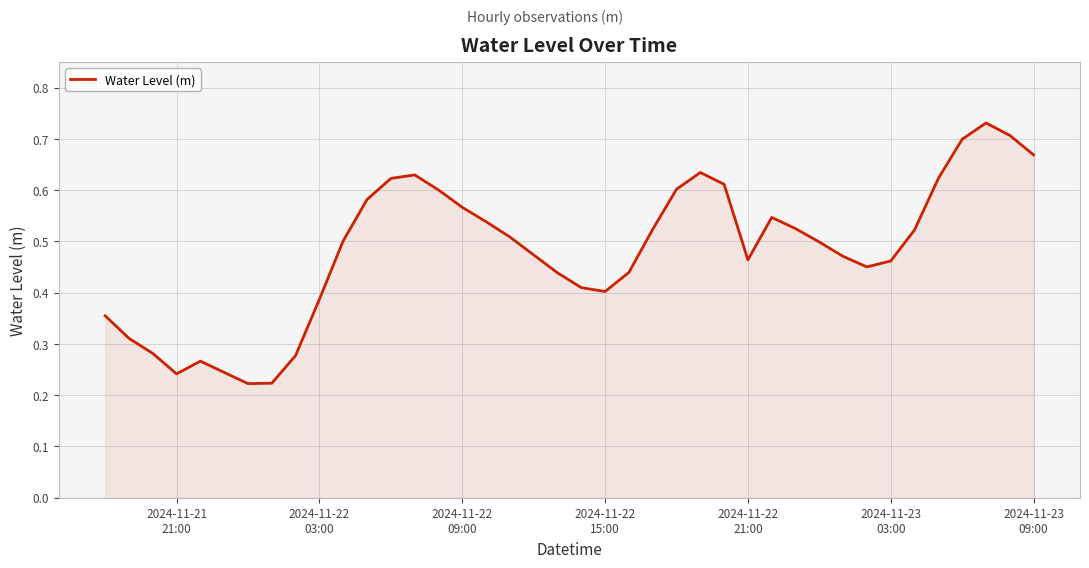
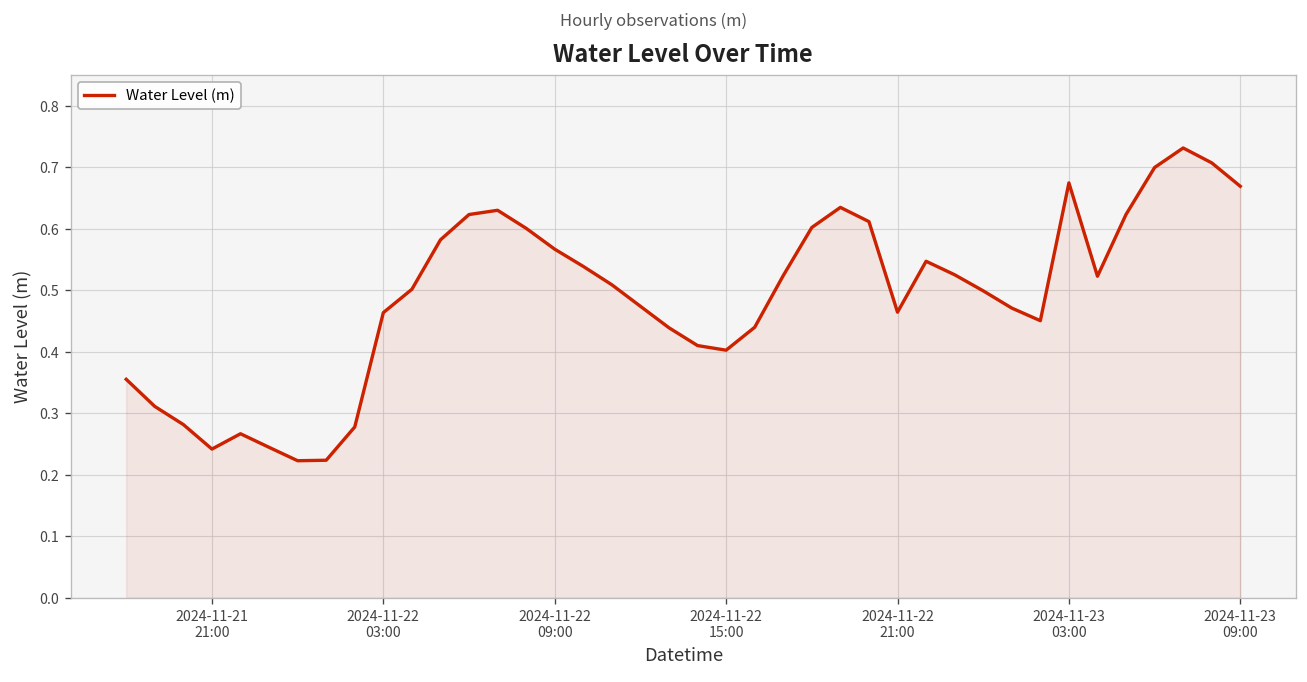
  {
    "2024-11-21 21:00": 0.24,
-   "2024-11-22 03:00": 0.39,
+   "2024-11-22 03:00": 0.46,
    "2024-11-22 09:00": 0.57,
    "2024-11-22 15:00": 0.40,
    "2024-11-22 21:00": 0.46,
-   "2024-11-23 03:00": 0.46,
+   "2024-11-23 03:00": 0.67,
    "2024-11-23 09:00": 0.67
  }
